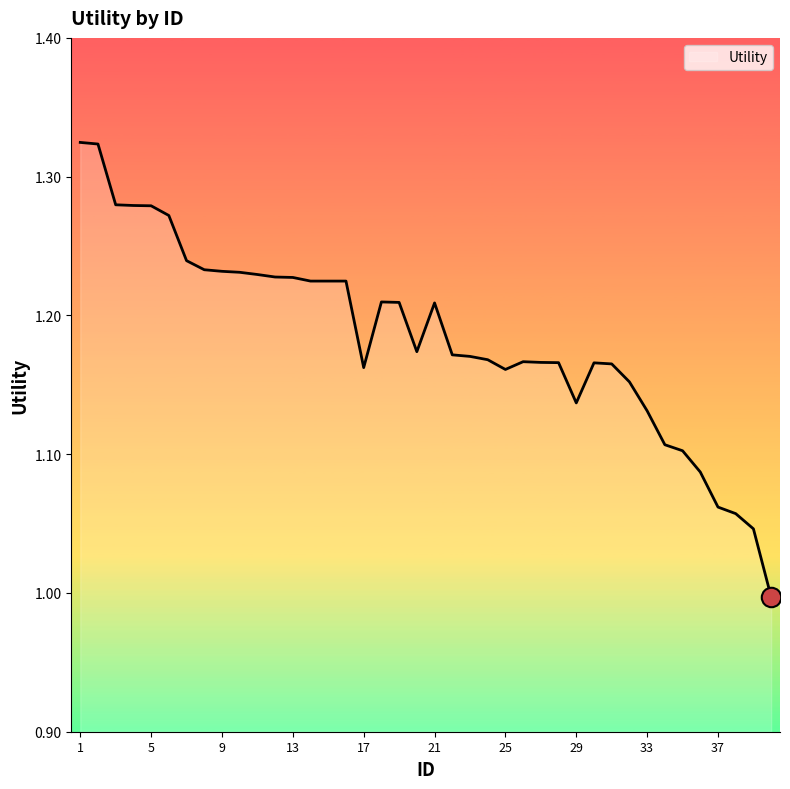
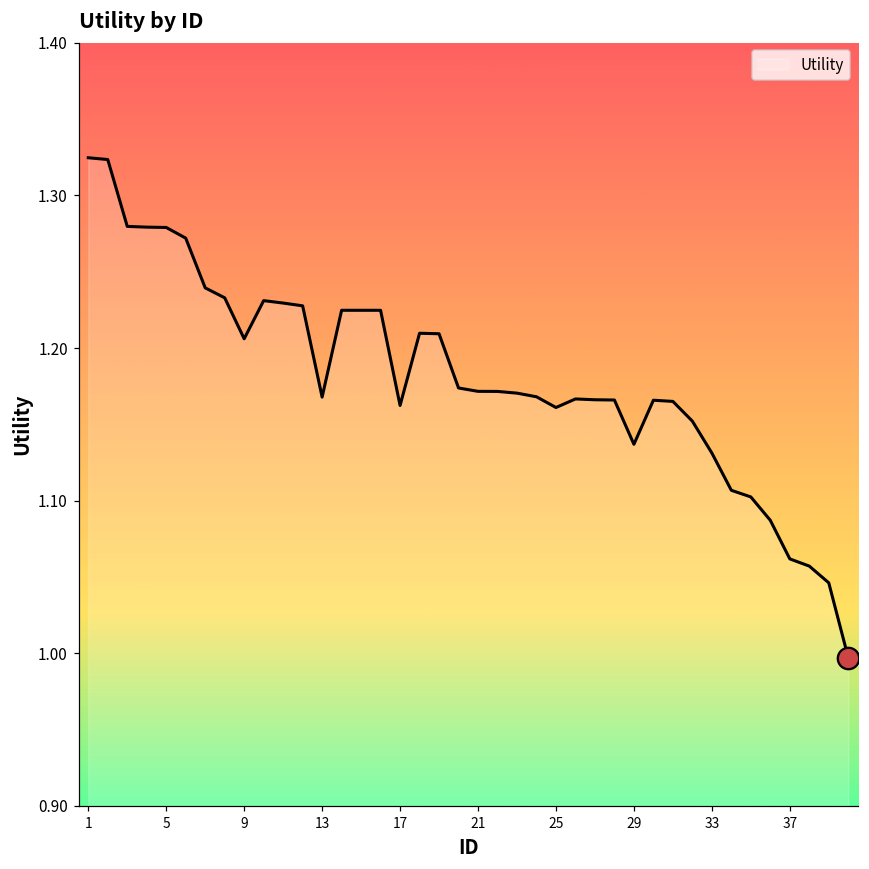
  {
    "Utility": {
      "1": 1.325,
      "5": 1.279,
-     "9": 1.232,
-     "13": 1.227,
+     "9": 1.206,
+     "13": 1.168,
      "17": 1.162,
-     "21": 1.209,
+     "21": 1.172,
      "25": 1.161,
      "29": 1.137,
      "33": 1.131,
      "37": 1.062
    }
  }
